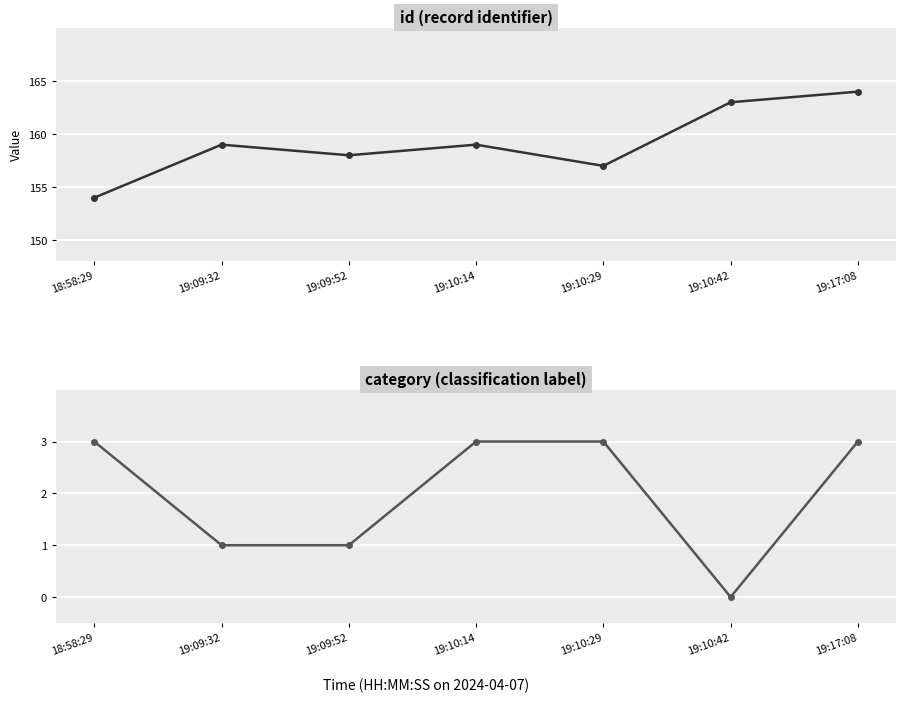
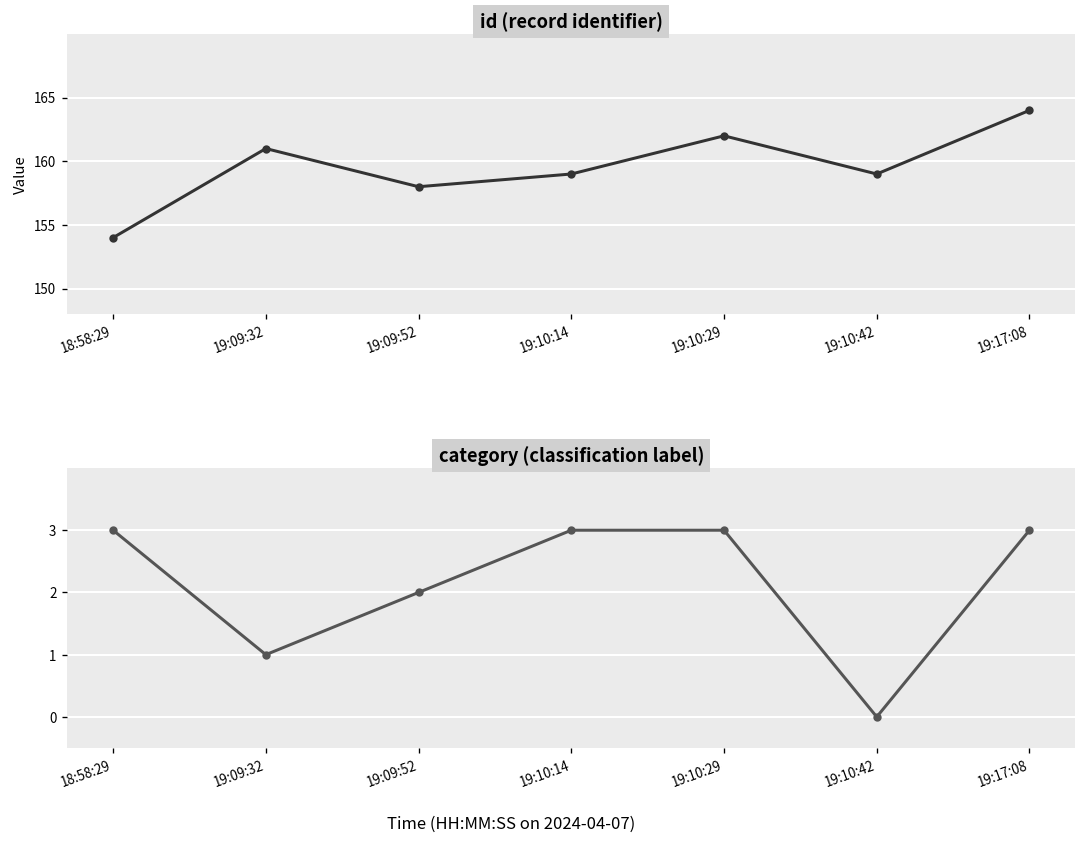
  {
    "id (record identifier)": {
      "18:58:29": 154,
-     "19:09:32": 159,
+     "19:09:32": 161,
      "19:09:52": 158,
      "19:10:14": 159,
-     "19:10:29": 157,
-     "19:10:42": 163,
+     "19:10:29": 162,
+     "19:10:42": 159,
      "19:17:08": 164
    },
    "category (classification label)": {
      "18:58:29": 3,
      "19:09:32": 1,
-     "19:09:52": 1,
+     "19:09:52": 2,
      "19:10:14": 3,
      "19:10:29": 3,
      "19:10:42": 0,
      "19:17:08": 3
    }
  }
